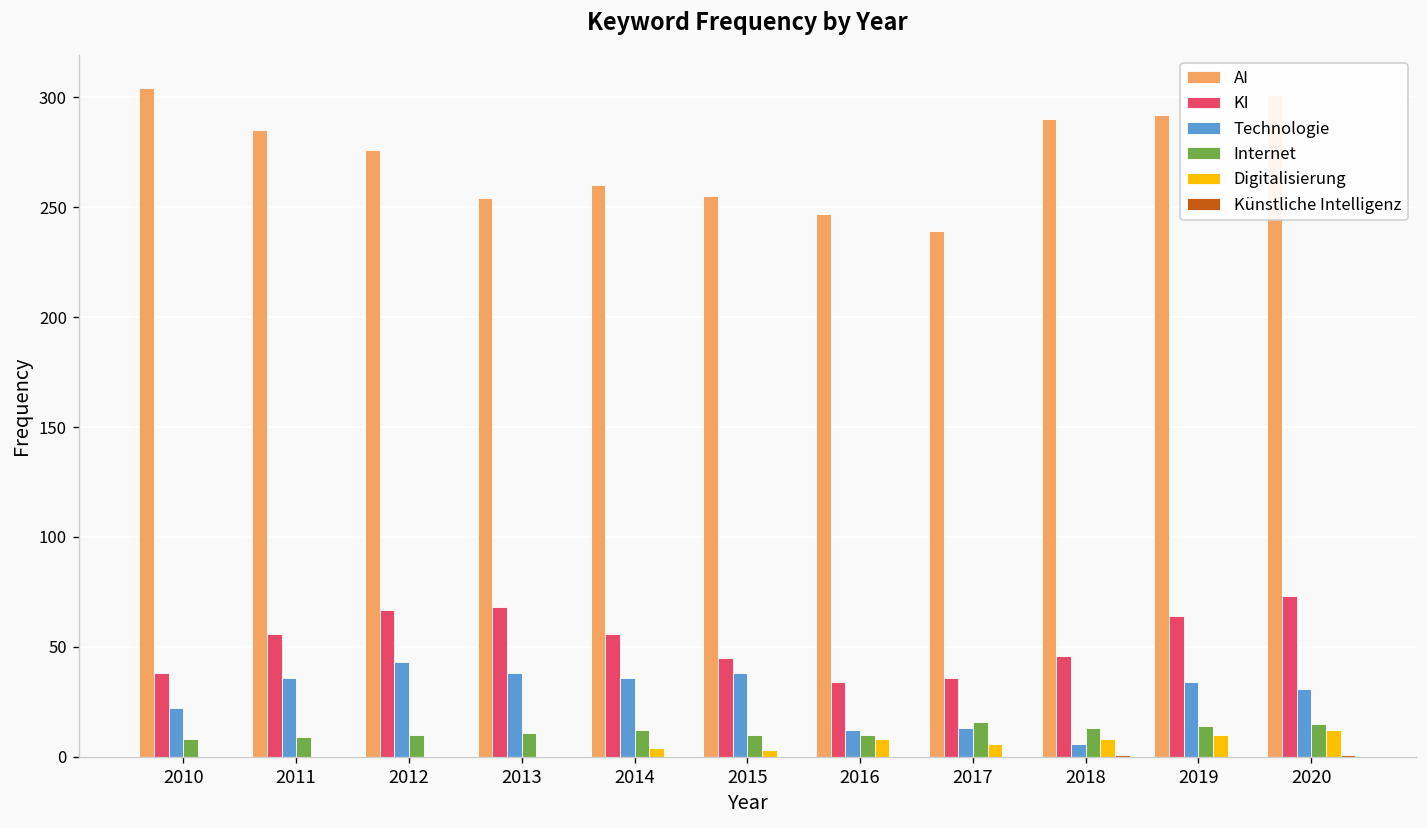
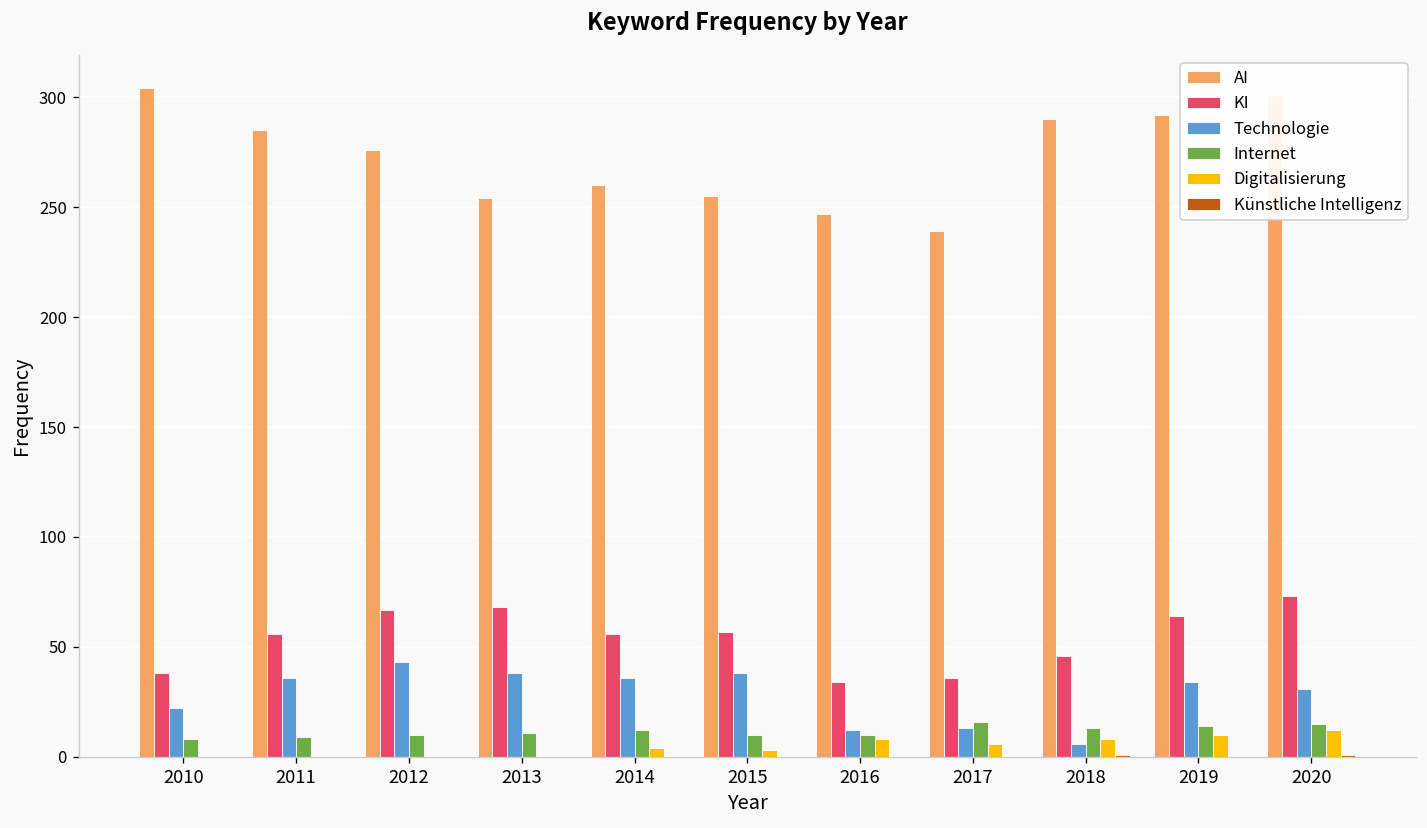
  {
    "AI": {
      "2010": 304,
      "2011": 285,
      "2012": 276,
      "2013": 254,
      "2014": 260,
      "2015": 255,
      "2016": 247,
      "2017": 239,
      "2018": 290,
      "2019": 292
    },
    "KI": {
      "2010": 38,
      "2011": 56,
      "2012": 67,
      "2013": 68,
      "2014": 56,
-     "2015": 45,
+     "2015": 57,
      "2016": 34,
      "2017": 36,
      "2018": 46,
      "2019": 64,
      "2020": 73
    },
    "Technologie": {
      "2010": 22,
      "2011": 36,
      "2012": 43,
      "2013": 38,
      "2014": 36,
      "2015": 38,
      "2016": 12,
      "2017": 13,
      "2018": 6,
      "2019": 34,
      "2020": 31
    },
    "Internet": {
      "2010": 8,
      "2011": 9,
      "2012": 10,
      "2013": 11,
      "2014": 12,
      "2015": 10,
      "2016": 10,
      "2017": 16,
      "2018": 13,
      "2019": 14,
      "2020": 15
    },
    "Digitalisierung": {
      "2010": 0,
      "2011": 0,
      "2012": 0,
      "2013": 0,
      "2014": 4,
      "2015": 3,
      "2016": 8,
      "2017": 6,
      "2018": 8,
      "2019": 10,
      "2020": 12
    },
    "Künstliche Intelligenz": {
      "2010": 0,
      "2011": 0,
      "2012": 0,
      "2013": 0,
      "2014": 0,
      "2015": 0,
      "2016": 0,
      "2017": 0,
      "2019": 0
    }
  }
